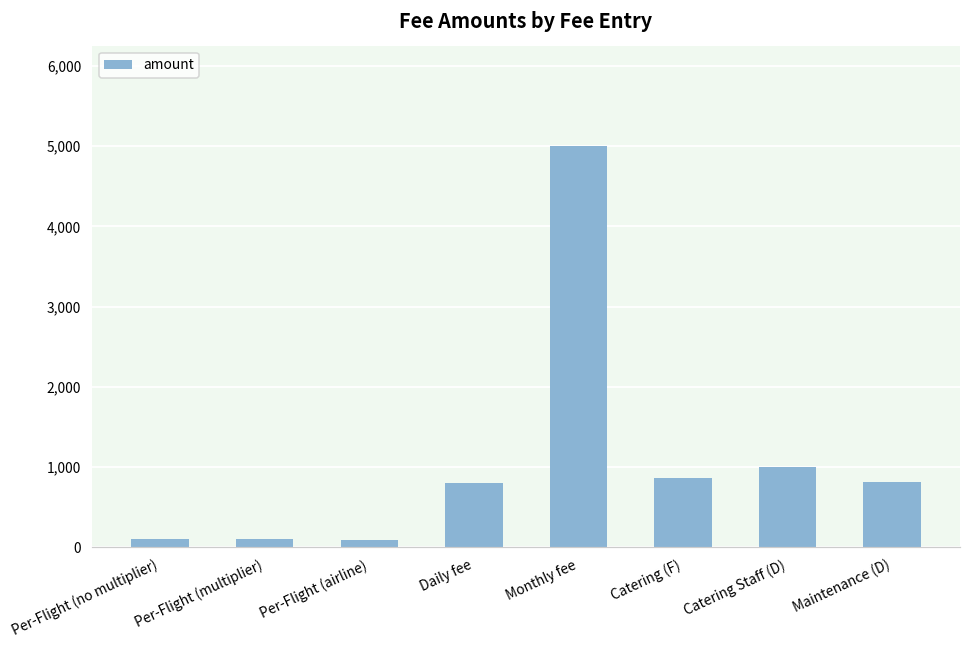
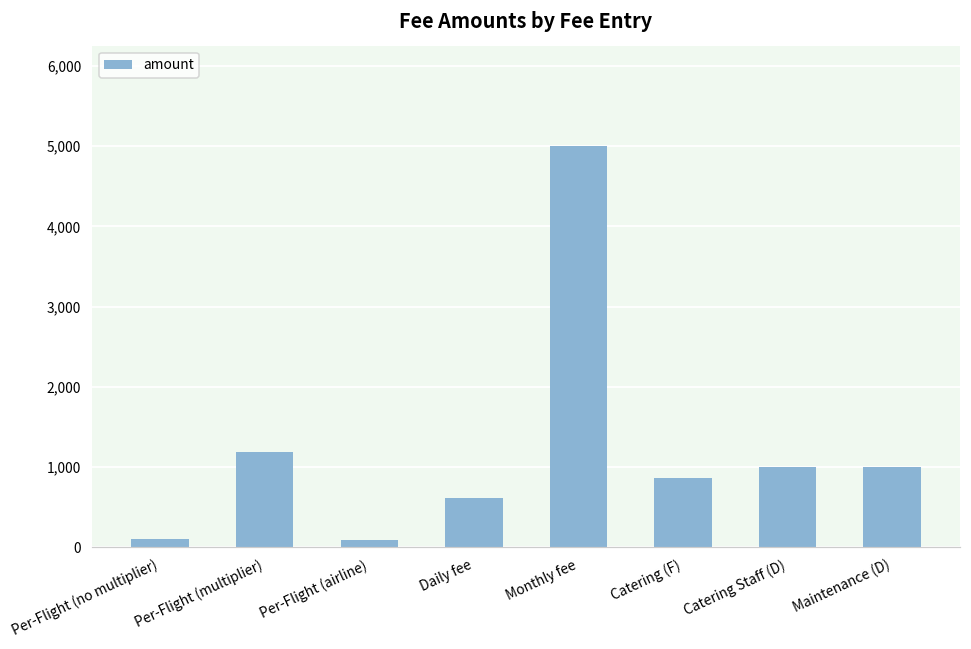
  {
    "Per-Flight (no multiplier)": "100",
-   "Per-Flight (multiplier)": "100",
+   "Per-Flight (multiplier)": "1,200",
    "Per-Flight (airline)": "100",
-   "Daily fee": "800",
+   "Daily fee": "600",
    "Monthly fee": "5,000",
    "Catering (F)": "900",
    "Catering Staff (D)": "1,000",
-   "Maintenance (D)": "800"
+   "Maintenance (D)": "1,000"
  }
